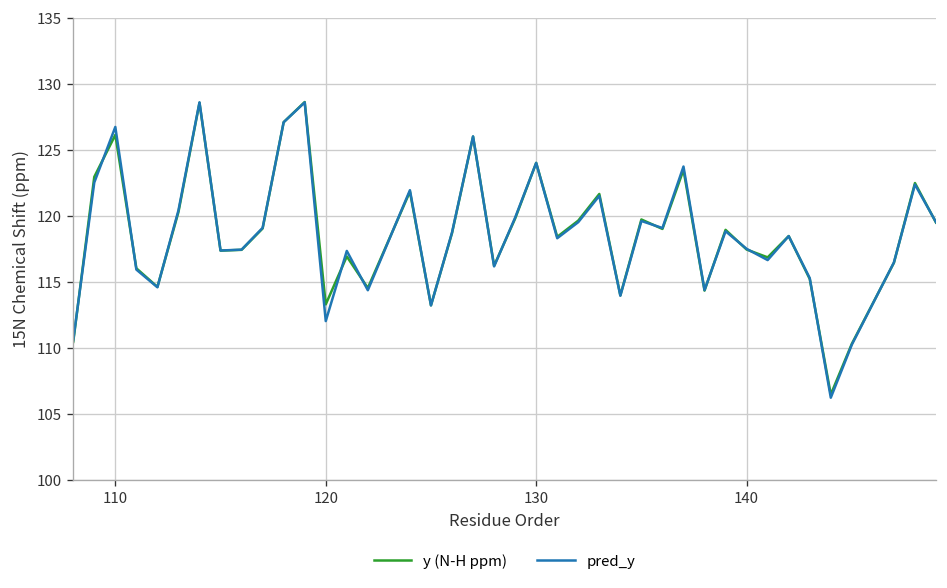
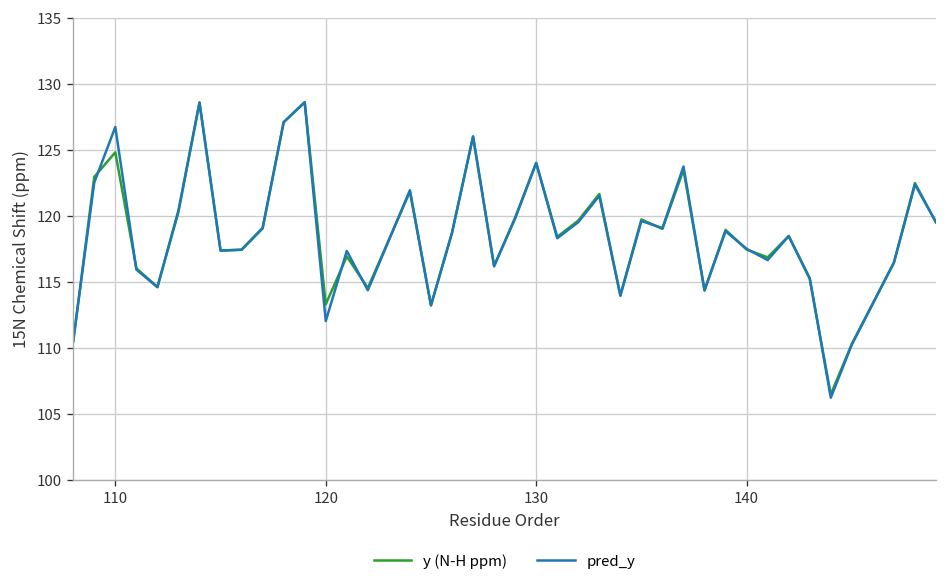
  {
    "y (N-H ppm)": {
-     "110": 126.2,
+     "110": 124.8,
      "120": 113.3
    },
    "pred_y": {
      "110": 126.8,
      "120": 112.1
    }
  }
